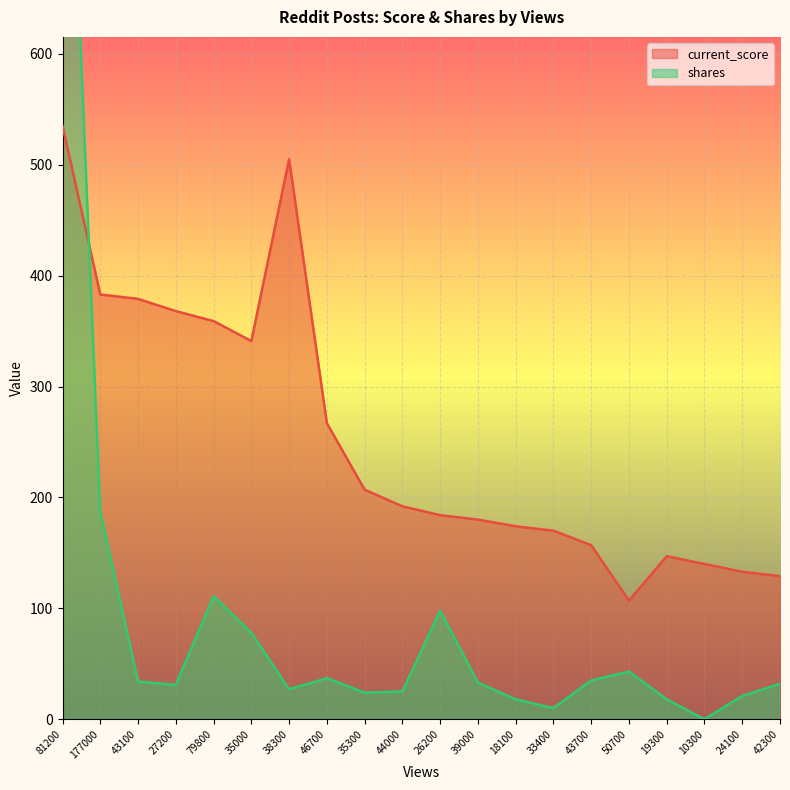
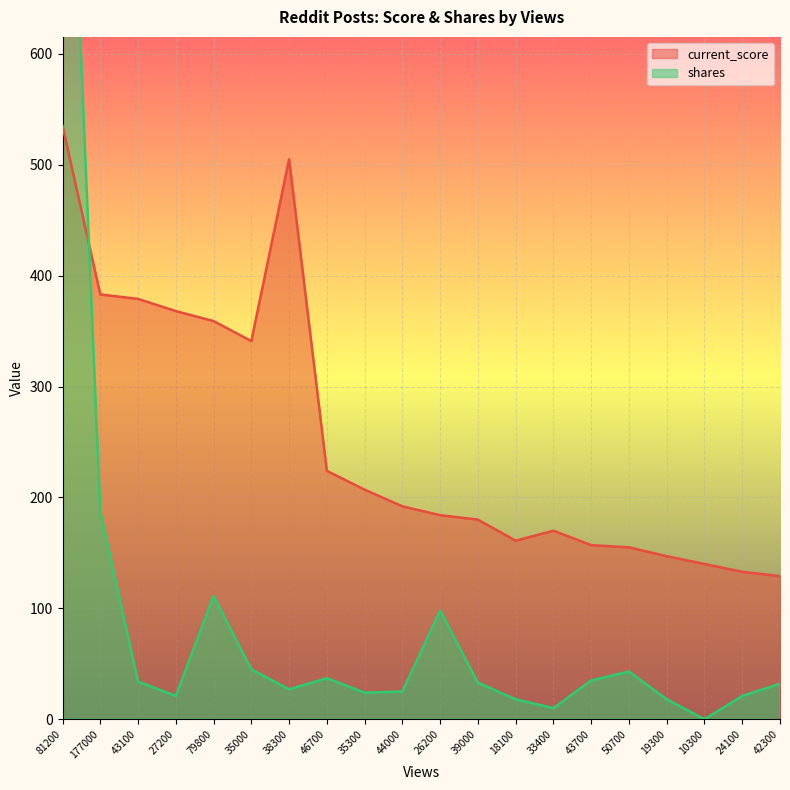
  {
    "current_score": {
      "81200": 535,
      "177000": 383,
      "43100": 379,
      "27200": 368,
      "79800": 359,
      "35000": 341,
      "38300": 505,
-     "46700": 267,
+     "46700": 224,
      "35300": 207,
      "44000": 192,
      "26200": 184,
      "39000": 180,
-     "18100": 174,
+     "18100": 161,
      "33400": 170,
      "43700": 157,
-     "50700": 107,
+     "50700": 155,
      "19300": 147,
      "10300": 140,
      "24100": 133,
      "42300": 129
    },
    "shares": {
      "177000": 187,
      "43100": 34,
-     "27200": 31,
+     "27200": 21,
      "79800": 111,
-     "35000": 78,
+     "35000": 45,
      "38300": 27,
      "46700": 37,
      "35300": 24,
      "44000": 25,
      "26200": 98,
      "39000": 33,
      "18100": 18,
      "33400": 10,
      "43700": 35,
      "50700": 43,
      "19300": 18,
      "10300": 0,
      "24100": 21,
      "42300": 32
    }
  }
